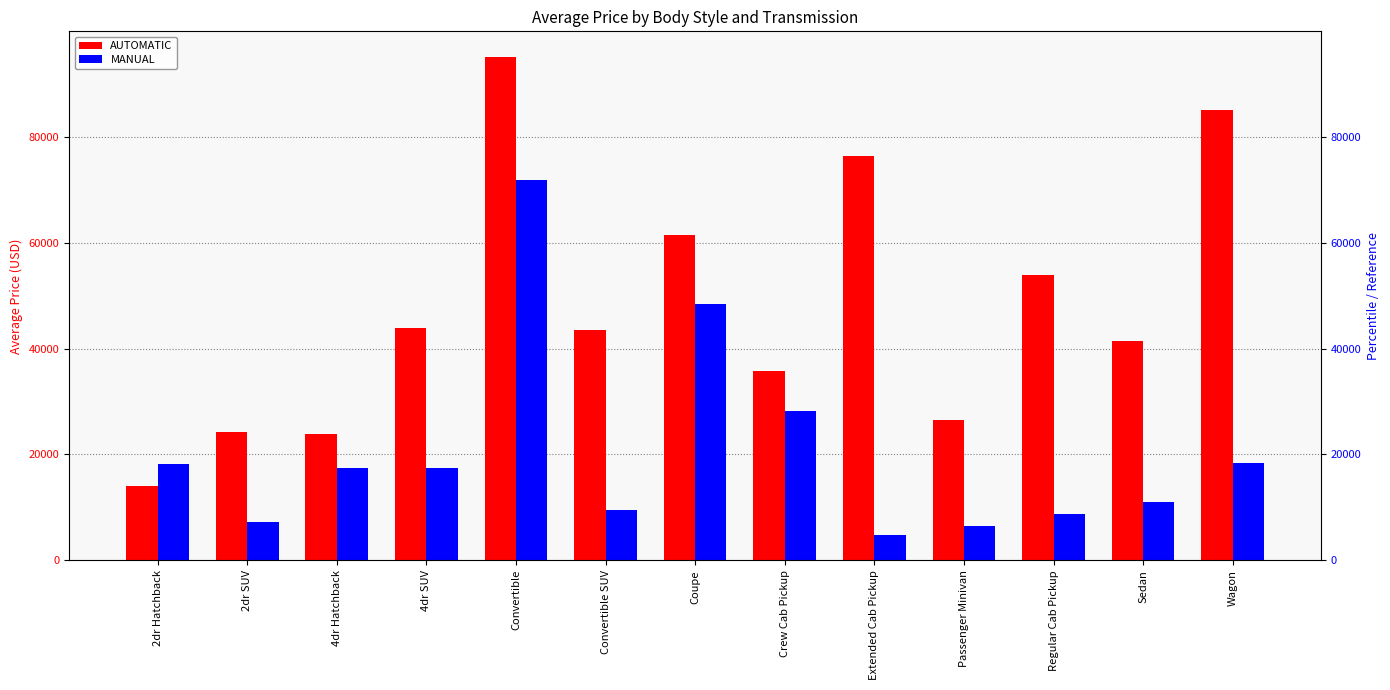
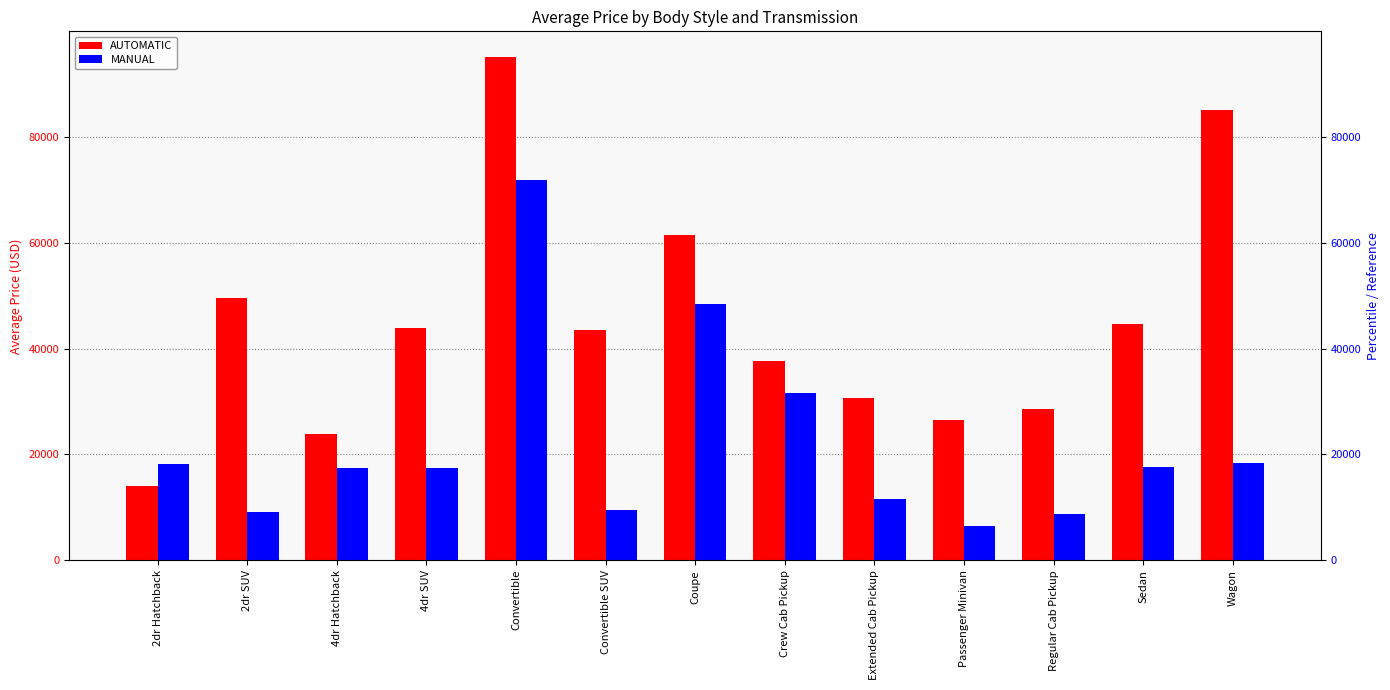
  {
    "AUTOMATIC": {
      "2dr Hatchback": 14000,
-     "2dr SUV": 24000,
+     "2dr SUV": 50000,
      "4dr Hatchback": 24000,
      "4dr SUV": 44000,
      "Convertible": 95000,
      "Convertible SUV": 44000,
      "Coupe": 62000,
-     "Crew Cab Pickup": 36000,
-     "Extended Cab Pickup": 76000,
+     "Crew Cab Pickup": 38000,
+     "Extended Cab Pickup": 31000,
      "Passenger Minivan": 27000,
-     "Regular Cab Pickup": 54000,
-     "Sedan": 42000,
+     "Regular Cab Pickup": 29000,
+     "Sedan": 45000,
      "Wagon": 85000
    },
    "MANUAL": {
      "2dr Hatchback": 18000,
-     "2dr SUV": 7000,
+     "2dr SUV": 9000,
      "4dr Hatchback": 18000,
      "4dr SUV": 17000,
      "Convertible": 72000,
      "Convertible SUV": 10000,
      "Coupe": 48000,
-     "Crew Cab Pickup": 28000,
-     "Extended Cab Pickup": 5000,
+     "Crew Cab Pickup": 32000,
+     "Extended Cab Pickup": 12000,
      "Passenger Minivan": 7000,
      "Regular Cab Pickup": 9000,
-     "Sedan": 11000,
+     "Sedan": 18000,
      "Wagon": 18000
    }
  }
